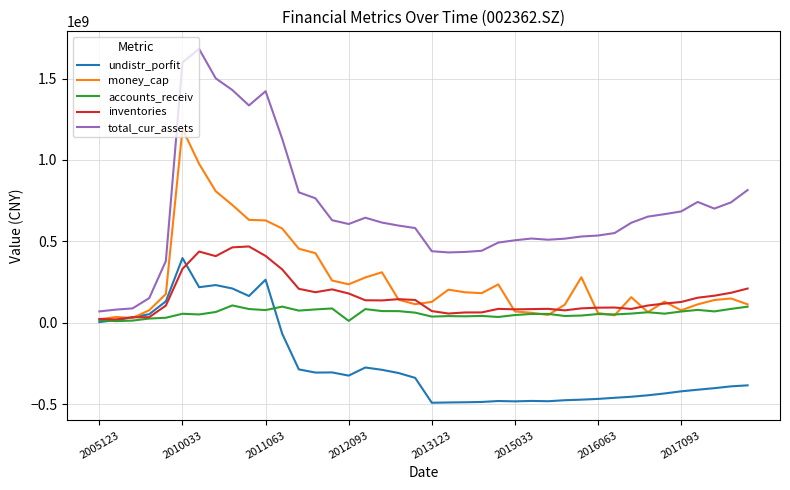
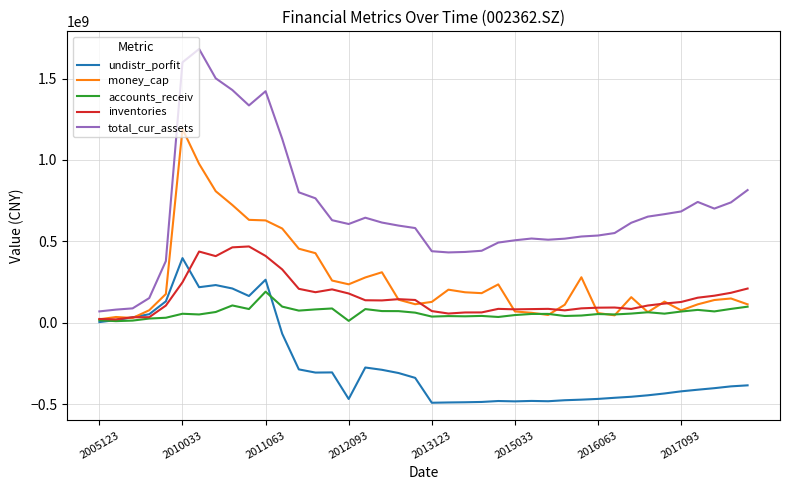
  {
    "undistr_porfit": {
      "2010033": 400000000,
      "2011063": 260000000,
-     "2012093": -320000000,
+     "2012093": -470000000,
      "2013123": -490000000,
      "2015033": -480000000,
      "2016063": -470000000,
      "2017093": -420000000
    },
    "money_cap": {
      "2011063": 630000000,
      "2012093": 240000000,
      "2013123": 130000000
    },
    "accounts_receiv": {
      "2010033": 60000000,
-     "2011063": 80000000,
+     "2011063": 190000000,
      "2012093": 10000000,
      "2013123": 40000000,
      "2015033": 50000000
    },
    "inventories": {
-     "2010033": 330000000,
+     "2010033": 250000000,
      "2011063": 410000000,
      "2012093": 180000000,
      "2013123": 70000000,
      "2016063": 90000000,
      "2017093": 130000000
    },
    "total_cur_assets": {
      "2005123": 70000000,
      "2011063": 1420000000,
      "2012093": 610000000,
      "2013123": 440000000,
      "2015033": 510000000,
      "2016063": 540000000,
      "2017093": 680000000
    }
  }
